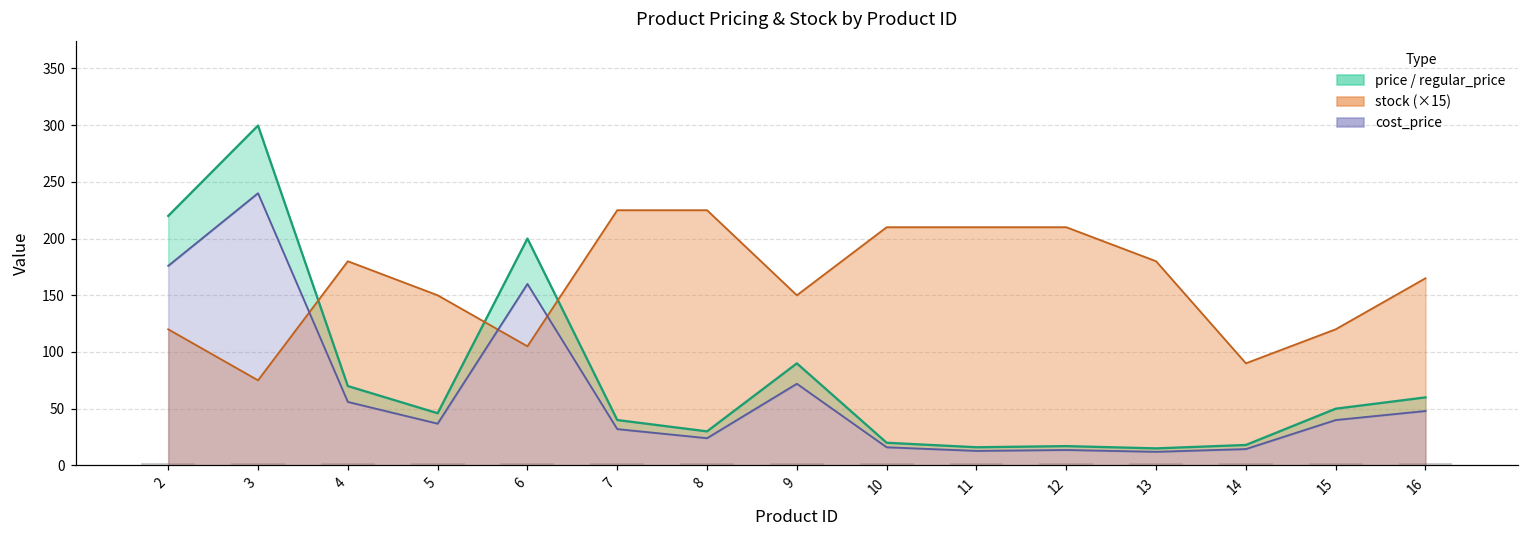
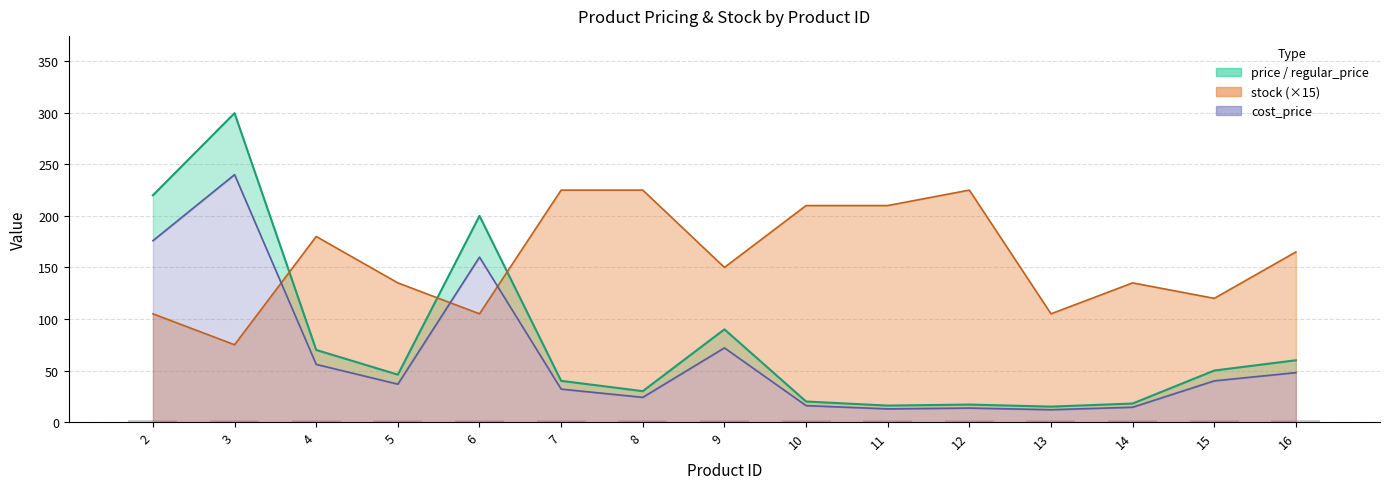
  {
    "stock (×15)": {
-     "2": 120,
+     "2": 105,
      "3": 75,
      "4": 180,
-     "5": 150,
+     "5": 135,
      "6": 105,
      "7": 225,
      "8": 225,
      "9": 150,
      "10": 210,
      "11": 210,
-     "12": 210,
-     "13": 180,
-     "14": 90,
+     "12": 225,
+     "13": 105,
+     "14": 135,
      "15": 120,
      "16": 165
    }
  }
